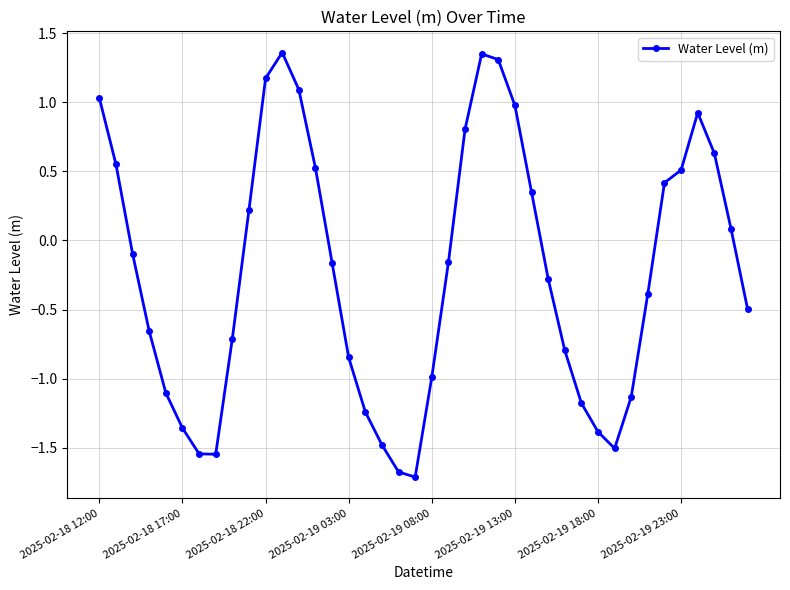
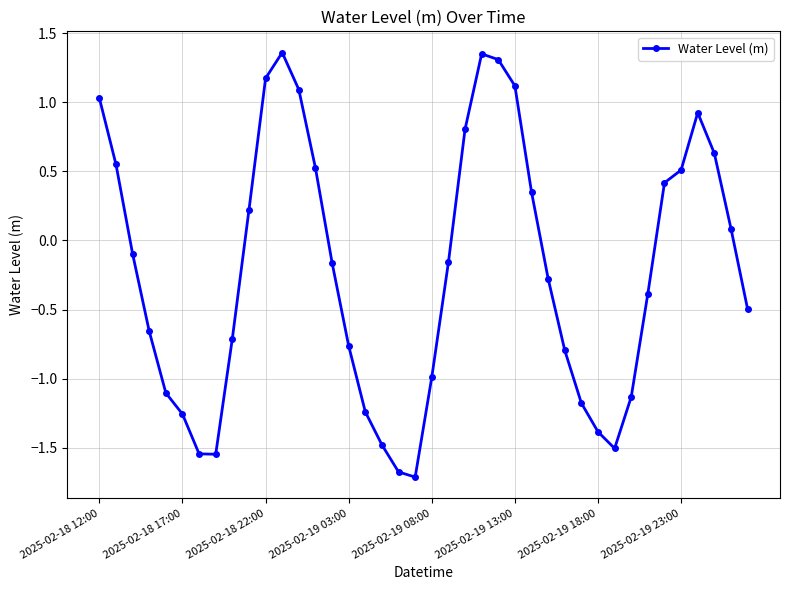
  {
    "2025-02-18 12:00": 1.03,
-   "2025-02-18 17:00": -1.36,
+   "2025-02-18 17:00": -1.26,
    "2025-02-18 22:00": 1.17,
-   "2025-02-19 03:00": -0.85,
+   "2025-02-19 03:00": -0.76,
    "2025-02-19 08:00": -0.99,
-   "2025-02-19 13:00": 0.98,
+   "2025-02-19 13:00": 1.12,
    "2025-02-19 18:00": -1.38,
    "2025-02-19 23:00": 0.51
  }
